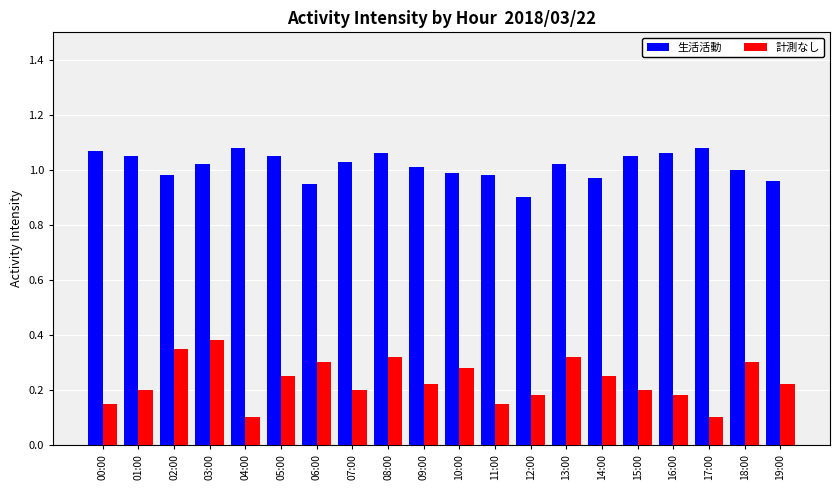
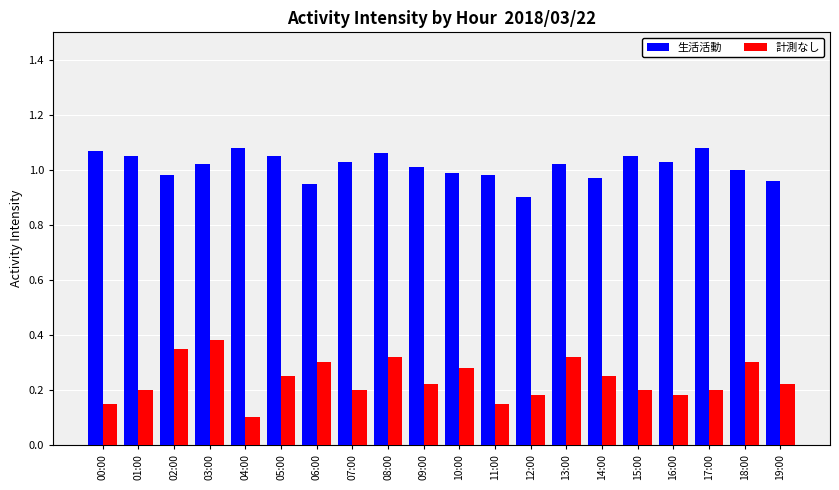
  {
    "生活活動": {
      "00:00": 1.07,
      "01:00": 1.05,
      "02:00": 0.98,
      "03:00": 1.02,
      "04:00": 1.08,
      "05:00": 1.05,
      "06:00": 0.95,
      "07:00": 1.03,
      "08:00": 1.06,
      "09:00": 1.01,
      "10:00": 0.99,
      "11:00": 0.98,
      "12:00": 0.90,
      "13:00": 1.02,
      "14:00": 0.97,
      "15:00": 1.05,
-     "16:00": 1.06,
+     "16:00": 1.03,
      "17:00": 1.08,
      "18:00": 1.00,
      "19:00": 0.96
    },
    "計測なし": {
      "00:00": 0.15,
      "01:00": 0.2,
      "02:00": 0.35,
      "03:00": 0.38,
      "04:00": 0.1,
      "05:00": 0.25,
      "06:00": 0.3,
      "07:00": 0.2,
      "08:00": 0.32,
      "09:00": 0.22,
      "10:00": 0.28,
      "11:00": 0.15,
      "12:00": 0.18,
      "13:00": 0.32,
      "14:00": 0.25,
      "15:00": 0.2,
      "16:00": 0.18,
-     "17:00": 0.1,
+     "17:00": 0.2,
      "18:00": 0.3,
      "19:00": 0.22
    }
  }
